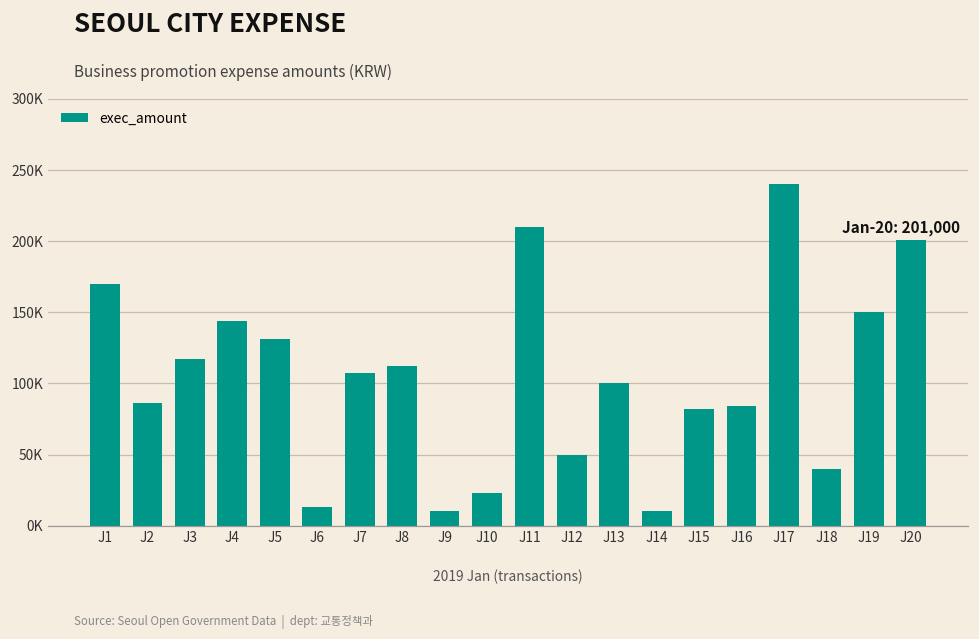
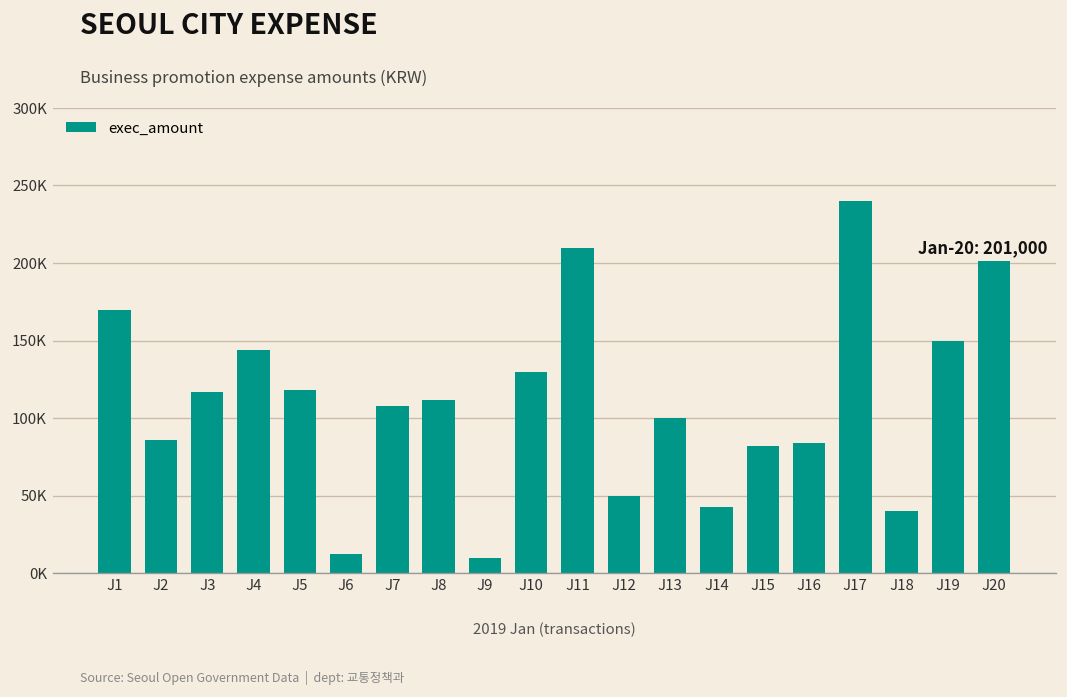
  {
    "J1": 170000,
    "J2": 86000,
    "J3": 117000,
    "J4": 144000,
-   "J5": 131000,
+   "J5": 118000,
    "J6": 13000,
    "J7": 108000,
    "J8": 112000,
    "J9": 10000,
-   "J10": 23000,
+   "J10": 130000,
    "J11": 210000,
    "J12": 50000,
    "J13": 100000,
-   "J14": 10000,
+   "J14": 43000,
    "J15": 82000,
    "J16": 84000,
    "J17": 240000,
    "J18": 40000,
    "J19": 150000
  }
